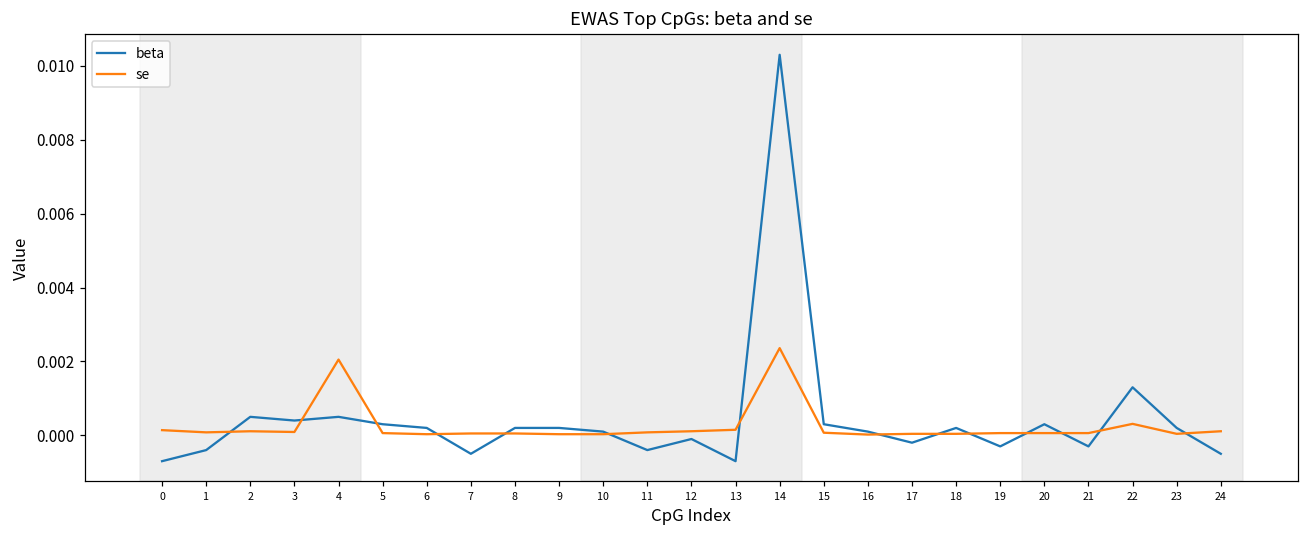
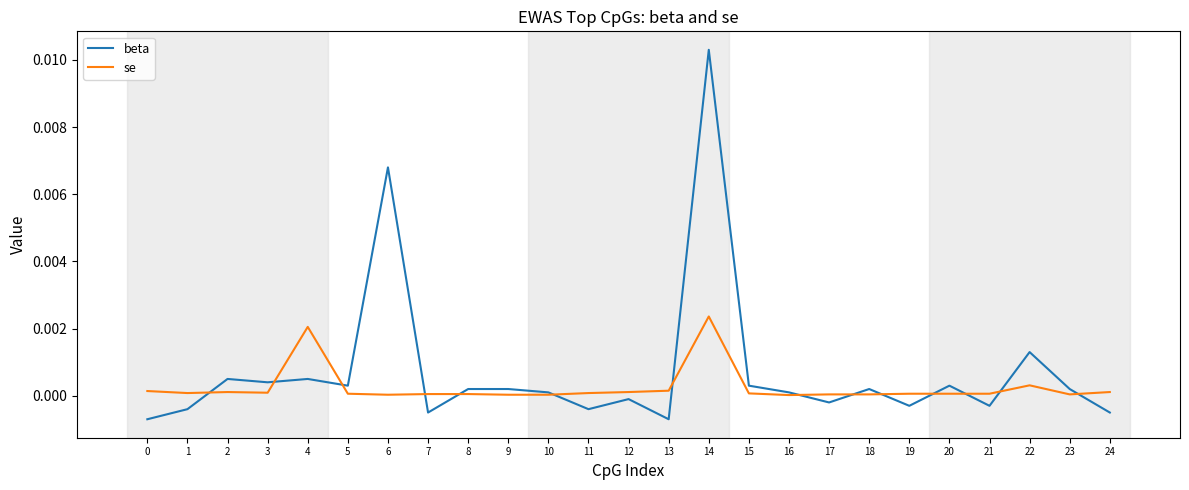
  {
    "beta": {
      "0": -0.0007,
      "1": -0.0004,
      "2": 0.0005,
      "3": 0.0004,
      "4": 0.0005,
      "5": 0.0003,
-     "6": 0.0002,
+     "6": 0.0068,
      "7": -0.0005,
      "8": 0.0002,
      "9": 0.0002,
      "11": -0.0004,
      "12": -0.0001,
      "13": -0.0007,
      "14": 0.0103,
      "15": 0.0003,
      "16": 0.0001,
      "17": -0.0002,
      "18": 0.0002,
      "19": -0.0003,
      "20": 0.0003,
      "21": -0.0003,
      "22": 0.0013,
      "23": 0.0002,
      "24": -0.0005
    },
    "se": {
      "0": 0.0001,
      "1": 0.0001,
      "2": 0.0001,
      "3": 0.0001,
      "4": 0.0021,
      "5": 0.0001,
      "6": 0.0000,
      "7": 0.0001,
      "8": 0.0001,
      "9": 0.0000,
      "11": 0.0001,
      "12": 0.0001,
      "13": 0.0002,
      "14": 0.0024,
      "15": 0.0001,
      "16": 0.0000,
      "17": 0.0000,
      "18": 0.0000,
      "19": 0.0001,
      "20": 0.0001,
      "21": 0.0001,
      "22": 0.0003,
      "23": 0.0000,
      "24": 0.0001
    }
  }
